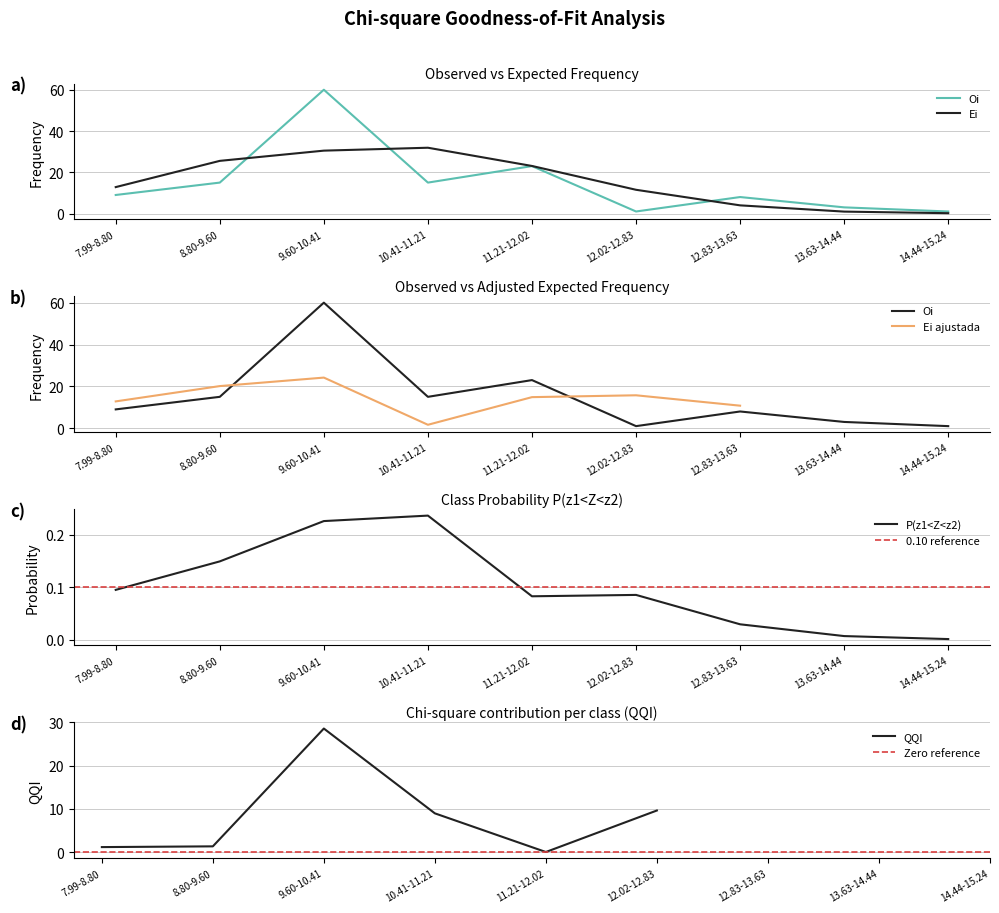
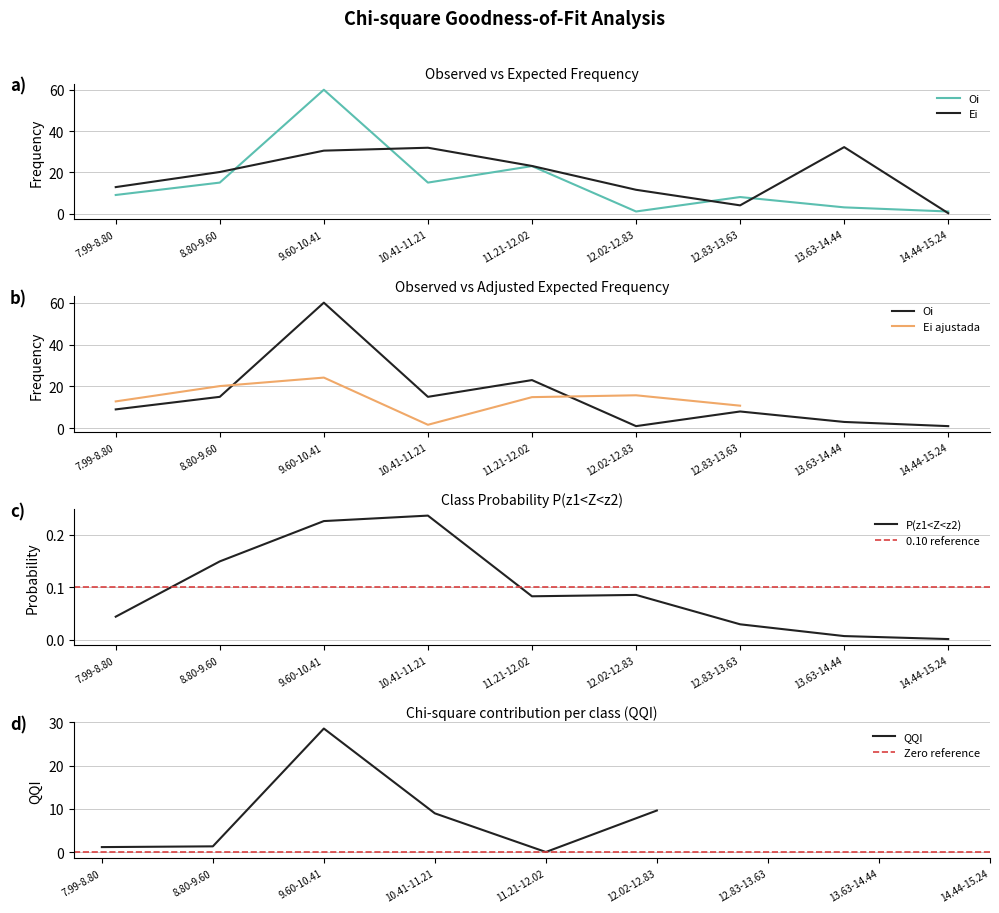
  {
    "Observed vs Expected Frequency": {
      "Ei": {
        "7.99-8.80": 13,
-       "8.80-9.60": 26,
+       "8.80-9.60": 20,
        "9.60-10.41": 30,
        "10.41-11.21": 32,
        "12.02-12.83": 12,
        "12.83-13.63": 4,
-       "13.63-14.44": 1
+       "13.63-14.44": 32
      }
    },
    "Observed vs Adjusted Expected Frequency": {
      "Oi": {
        "7.99-8.80": 9,
        "8.80-9.60": 15,
        "9.60-10.41": 60,
        "10.41-11.21": 15,
        "11.21-12.02": 23,
        "12.02-12.83": 1,
        "12.83-13.63": 8,
        "13.63-14.44": 3,
        "14.44-15.24": 1
      },
      "Ei ajustada": {
        "7.99-8.80": 13,
        "8.80-9.60": 20,
        "9.60-10.41": 24,
        "10.41-11.21": 2,
        "11.21-12.02": 15,
        "12.02-12.83": 16,
        "12.83-13.63": 11
      }
    },
    "Class Probability P(z1<Z<z2)": {
-     "7.99-8.80": 0.09,
+     "7.99-8.80": 0.04,
      "8.80-9.60": 0.15,
      "9.60-10.41": 0.23,
      "10.41-11.21": 0.24,
      "11.21-12.02": 0.08,
      "12.02-12.83": 0.09,
      "12.83-13.63": 0.03,
      "13.63-14.44": 0.01,
      "14.44-15.24": 0.00
    },
    "Chi-square contribution per class (QQI)": {
      "7.99-8.80": 1,
      "8.80-9.60": 1,
      "9.60-10.41": 29,
      "10.41-11.21": 9,
      "11.21-12.02": 0,
      "12.02-12.83": 10
    }
  }
